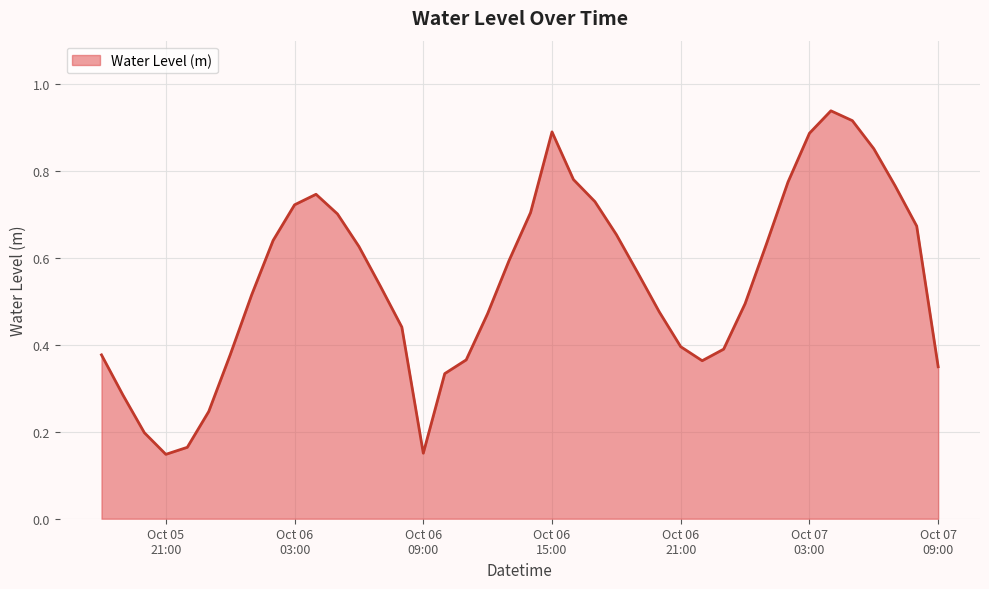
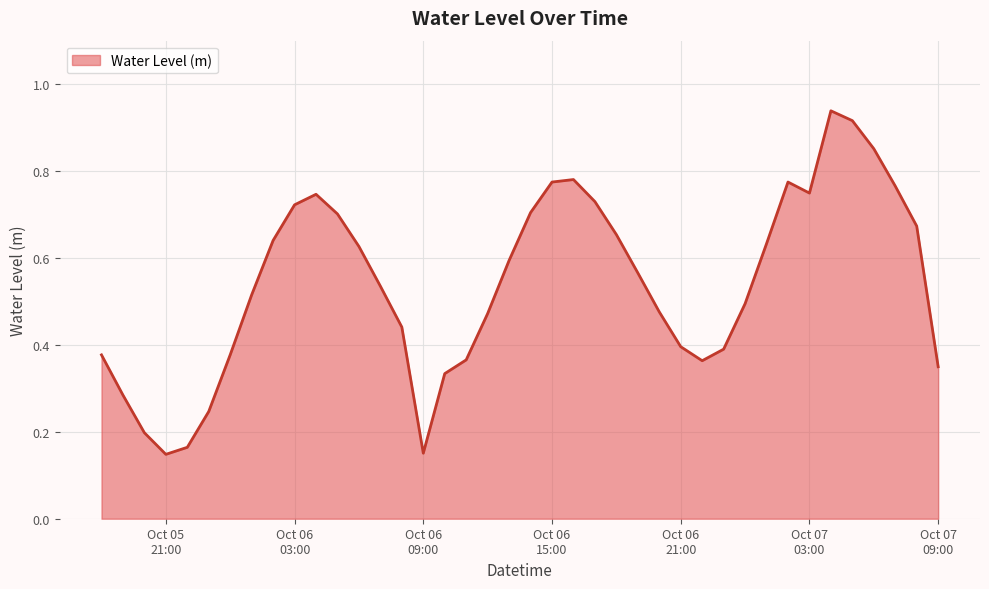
  {
    "Oct 05 21:00": 0.15,
    "Oct 06 03:00": 0.72,
    "Oct 06 09:00": 0.15,
-   "Oct 06 15:00": 0.89,
+   "Oct 06 15:00": 0.77,
    "Oct 06 21:00": 0.40,
-   "Oct 07 03:00": 0.89,
+   "Oct 07 03:00": 0.75,
    "Oct 07 09:00": 0.35
  }
